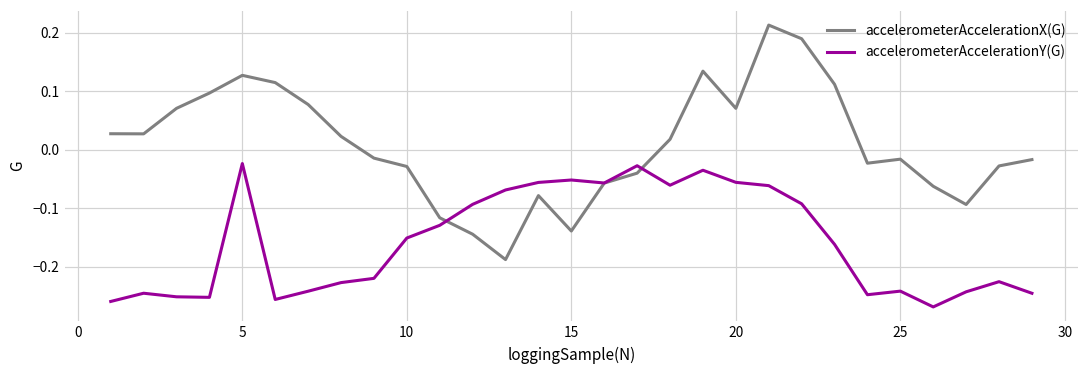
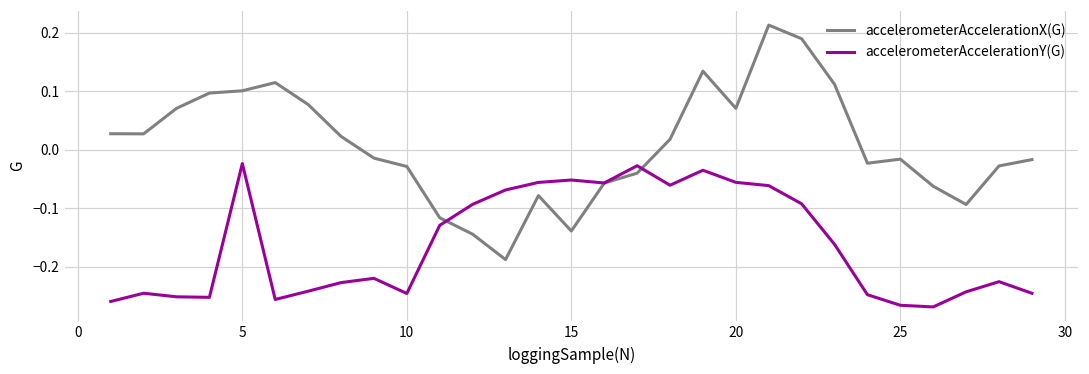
  {
    "accelerometerAccelerationX(G)": {
-     "5": 0.13,
+     "5": 0.10,
      "10": -0.03,
      "15": -0.14,
      "20": 0.07,
      "25": -0.02
    },
    "accelerometerAccelerationY(G)": {
      "5": -0.02,
-     "10": -0.15,
+     "10": -0.25,
      "15": -0.05,
      "20": -0.06,
-     "25": -0.24
+     "25": -0.27
    }
  }
